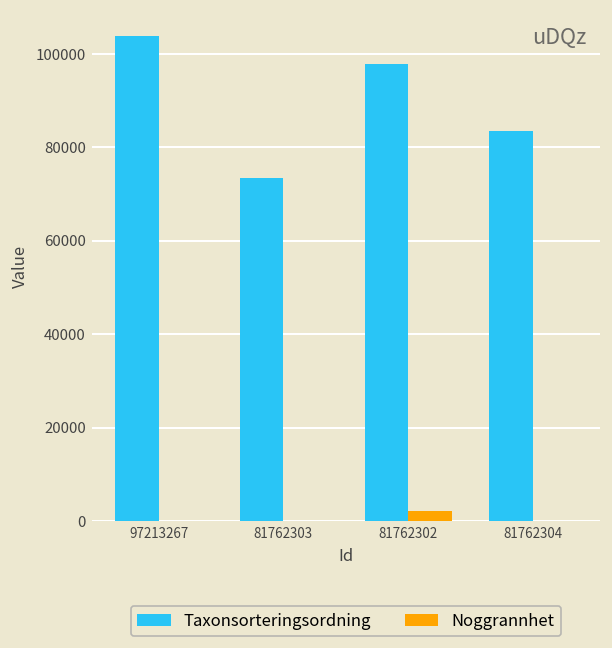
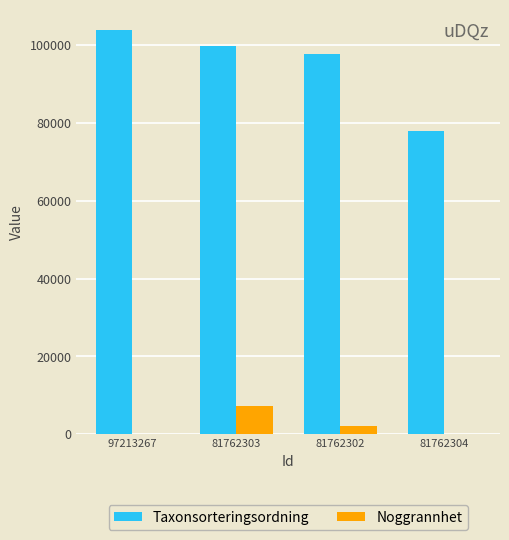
  {
    "Taxonsorteringsordning": {
      "97213267": 104000,
-     "81762303": 74000,
+     "81762303": 100000,
      "81762302": 98000,
-     "81762304": 83000
+     "81762304": 78000
    },
    "Noggrannhet": {
-     "81762303": 0,
+     "81762303": 7000,
      "81762302": 2000
    }
  }
